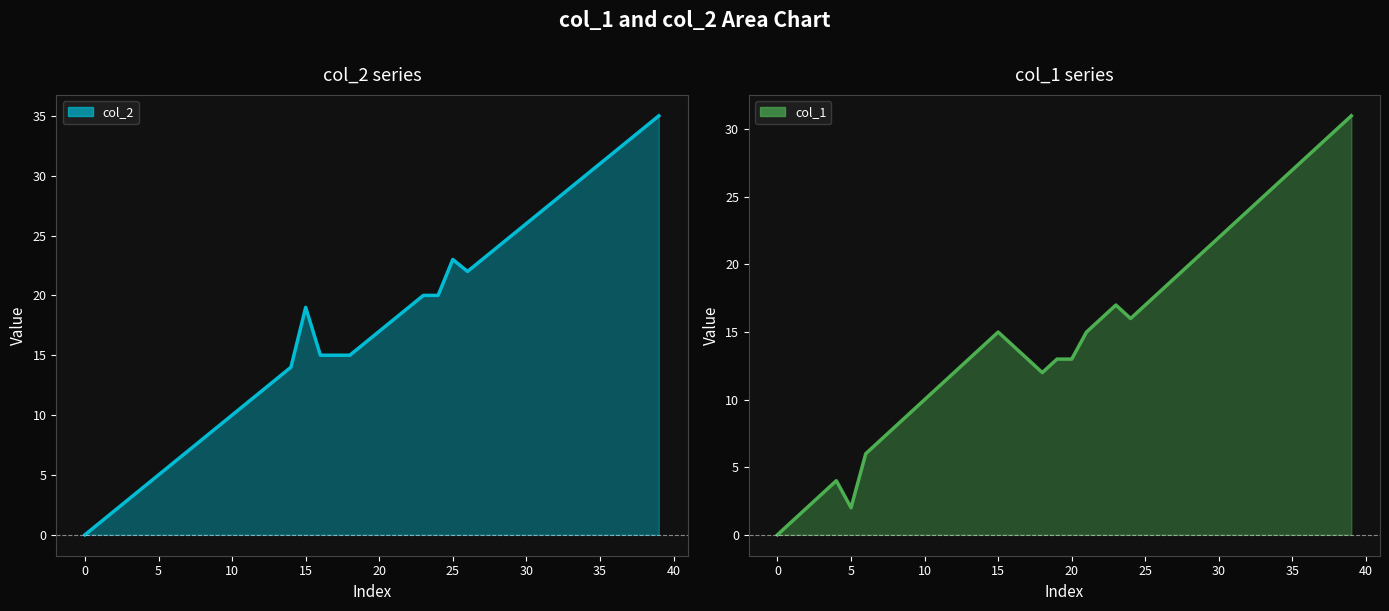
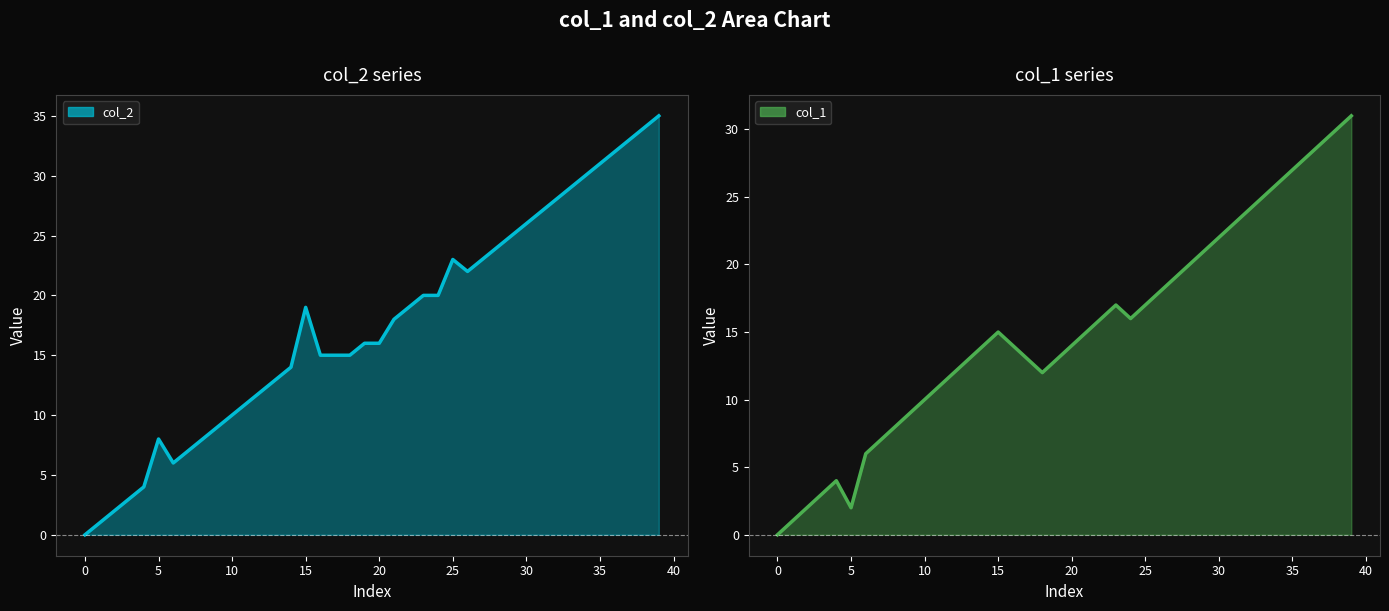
  {
    "col_2 series": {
      "0": 0,
-     "5": 5,
+     "5": 8,
      "10": 10,
      "15": 19,
-     "20": 17,
+     "20": 16,
      "25": 23,
      "30": 26,
      "35": 31
    },
    "col_1 series": {
      "0": 0,
      "5": 2,
      "10": 10,
      "15": 15,
-     "20": 13,
+     "20": 14,
      "25": 17,
      "30": 22,
      "35": 27
    }
  }
